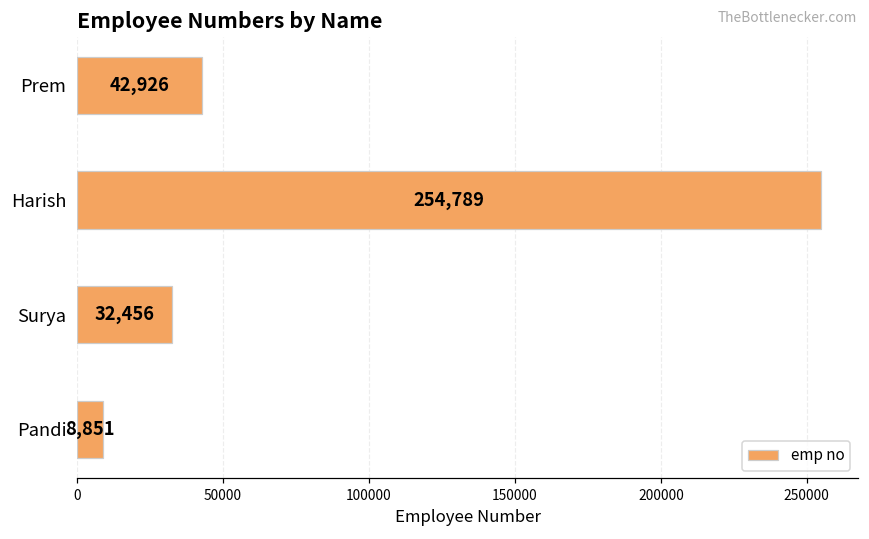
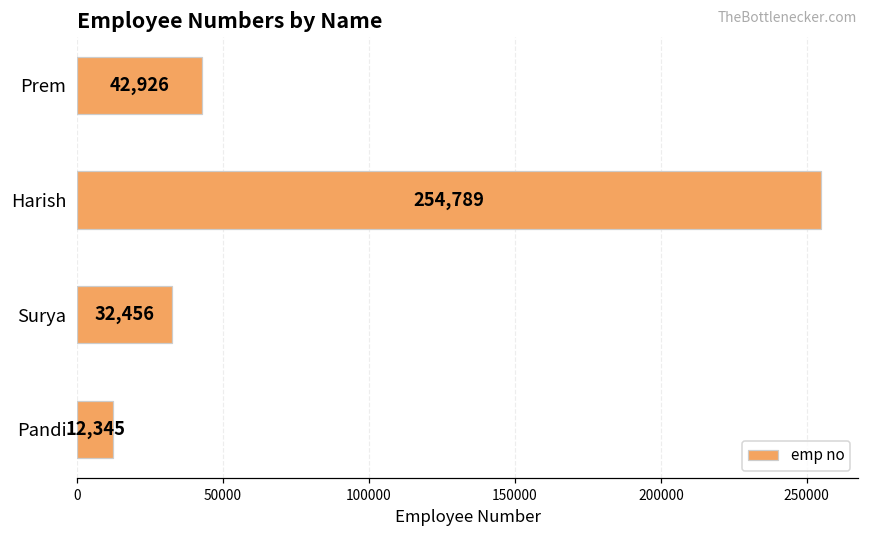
  {
    "Prem": "42,926",
    "Harish": "254,789",
    "Surya": "32,456",
-   "Pandi": "8,851"
+   "Pandi": "12,345"
  }
